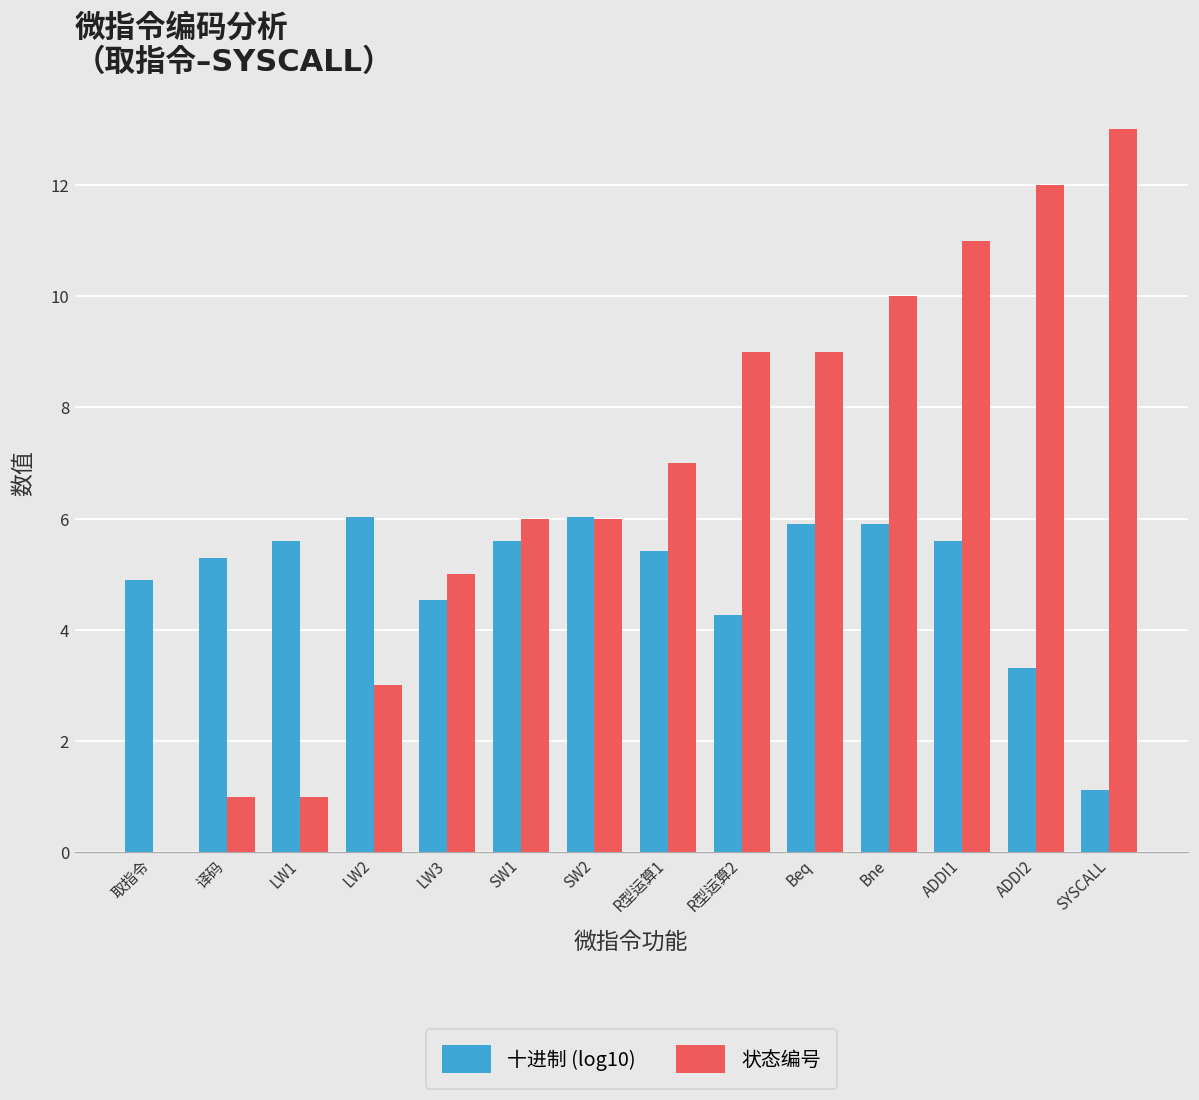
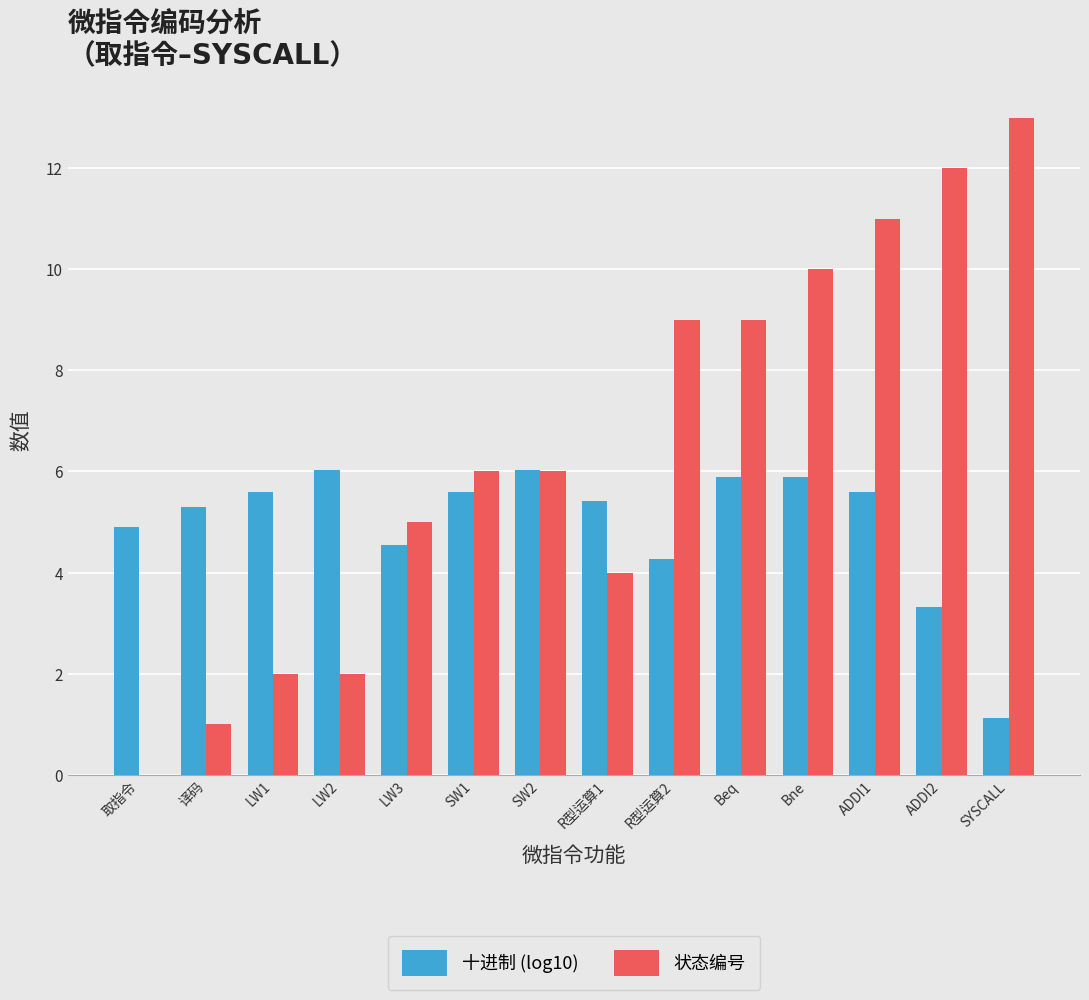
  {
    "十进制 (log10)": {
      "取指令": 4.9,
      "译码": 5.3,
      "LW1": 5.6,
      "LW2": 6,
      "LW3": 4.5,
      "SW1": 5.6,
      "SW2": 6,
      "R型运算1": 5.4,
      "R型运算2": 4.3,
      "Beq": 5.9,
      "Bne": 5.9,
      "ADDI1": 5.6,
      "ADDI2": 3.3,
      "SYSCALL": 1.1
    },
    "状态编号": {
      "取指令": 0,
      "译码": 1,
-     "LW1": 1,
-     "LW2": 3,
+     "LW1": 2,
+     "LW2": 2,
      "LW3": 5,
      "SW1": 6,
      "SW2": 6,
-     "R型运算1": 7,
+     "R型运算1": 4,
      "R型运算2": 9,
      "Beq": 9,
      "Bne": 10,
      "ADDI1": 11,
      "ADDI2": 12,
      "SYSCALL": 13
    }
  }
